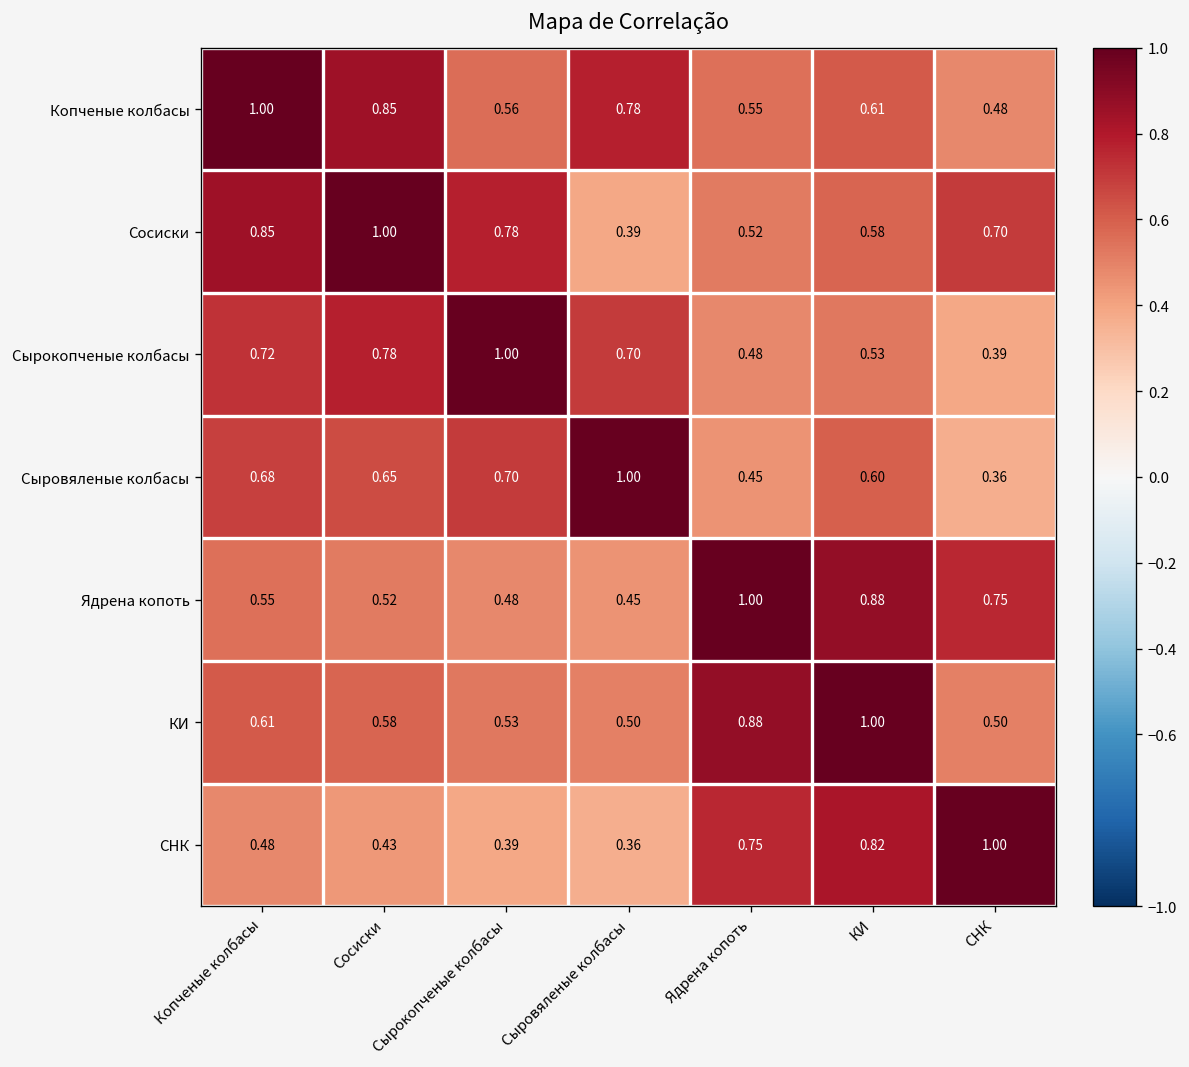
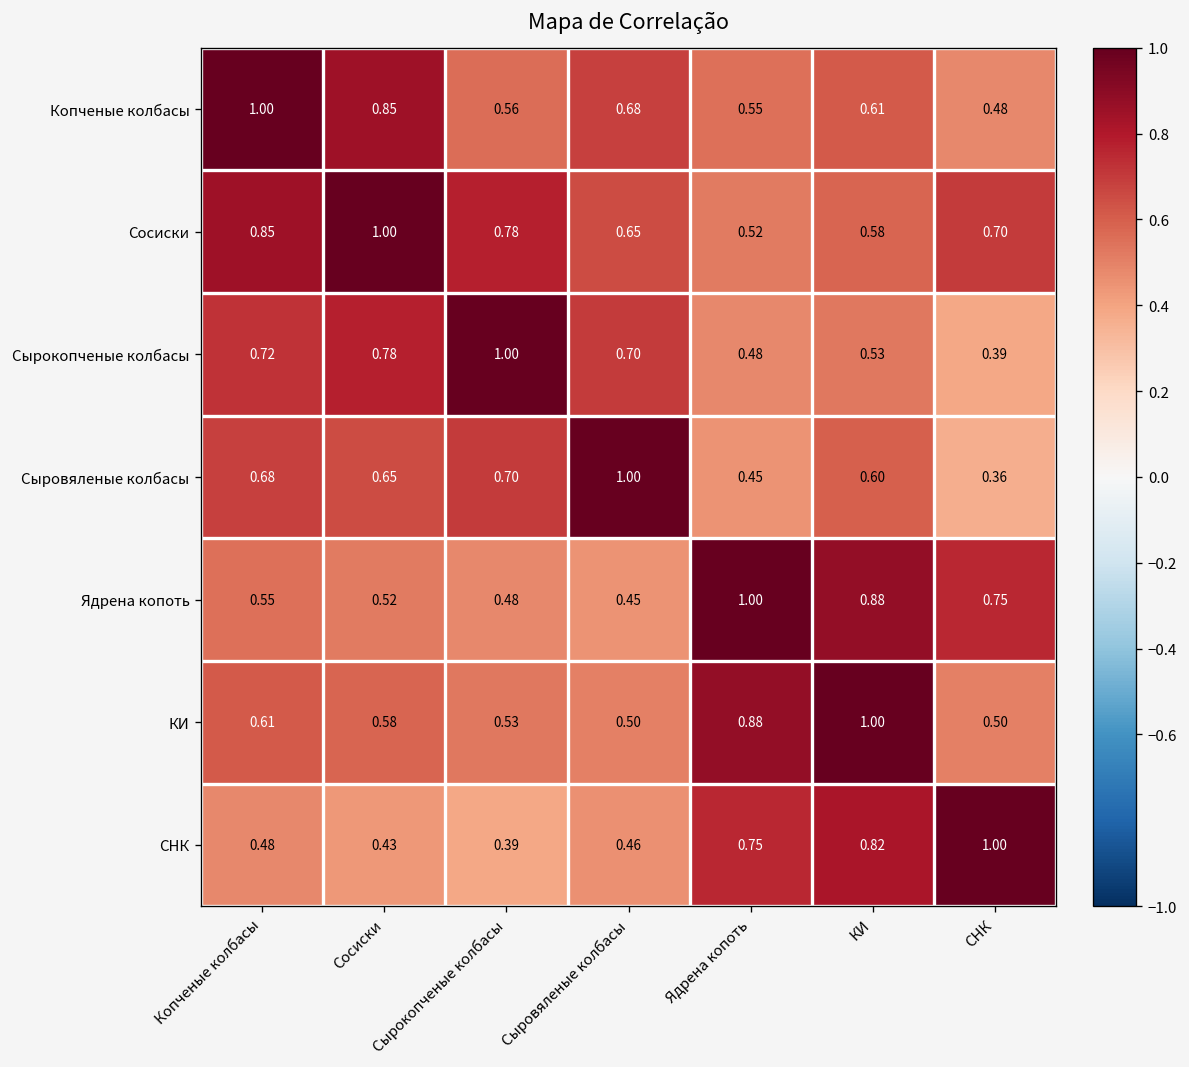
  {
    "Копченые колбасы": {
      "Копченые колбасы": 1.00,
      "Сосиски": 0.85,
      "Сырокопченые колбасы": 0.56,
-     "Сыровяленые колбасы": 0.78,
+     "Сыровяленые колбасы": 0.68,
      "Ядрена копоть": 0.55,
      "КИ": 0.61,
      "СНК": 0.48
    },
    "Сосиски": {
      "Копченые колбасы": 0.85,
      "Сосиски": 1.00,
      "Сырокопченые колбасы": 0.78,
-     "Сыровяленые колбасы": 0.39,
+     "Сыровяленые колбасы": 0.65,
      "Ядрена копоть": 0.52,
      "КИ": 0.58,
      "СНК": 0.70
    },
    "Сырокопченые колбасы": {
      "Копченые колбасы": 0.72,
      "Сосиски": 0.78,
      "Сырокопченые колбасы": 1.00,
      "Сыровяленые колбасы": 0.70,
      "Ядрена копоть": 0.48,
      "КИ": 0.53,
      "СНК": 0.39
    },
    "Сыровяленые колбасы": {
      "Копченые колбасы": 0.68,
      "Сосиски": 0.65,
      "Сырокопченые колбасы": 0.70,
      "Сыровяленые колбасы": 1.00,
      "Ядрена копоть": 0.45,
      "КИ": 0.60,
      "СНК": 0.36
    },
    "Ядрена копоть": {
      "Копченые колбасы": 0.55,
      "Сосиски": 0.52,
      "Сырокопченые колбасы": 0.48,
      "Сыровяленые колбасы": 0.45,
      "Ядрена копоть": 1.00,
      "КИ": 0.88,
      "СНК": 0.75
    },
    "КИ": {
      "Копченые колбасы": 0.61,
      "Сосиски": 0.58,
      "Сырокопченые колбасы": 0.53,
      "Сыровяленые колбасы": 0.50,
      "Ядрена копоть": 0.88,
      "КИ": 1.00,
      "СНК": 0.50
    },
    "СНК": {
      "Копченые колбасы": 0.48,
      "Сосиски": 0.43,
      "Сырокопченые колбасы": 0.39,
-     "Сыровяленые колбасы": 0.36,
+     "Сыровяленые колбасы": 0.46,
      "Ядрена копоть": 0.75,
      "КИ": 0.82,
      "СНК": 1.00
    }
  }
